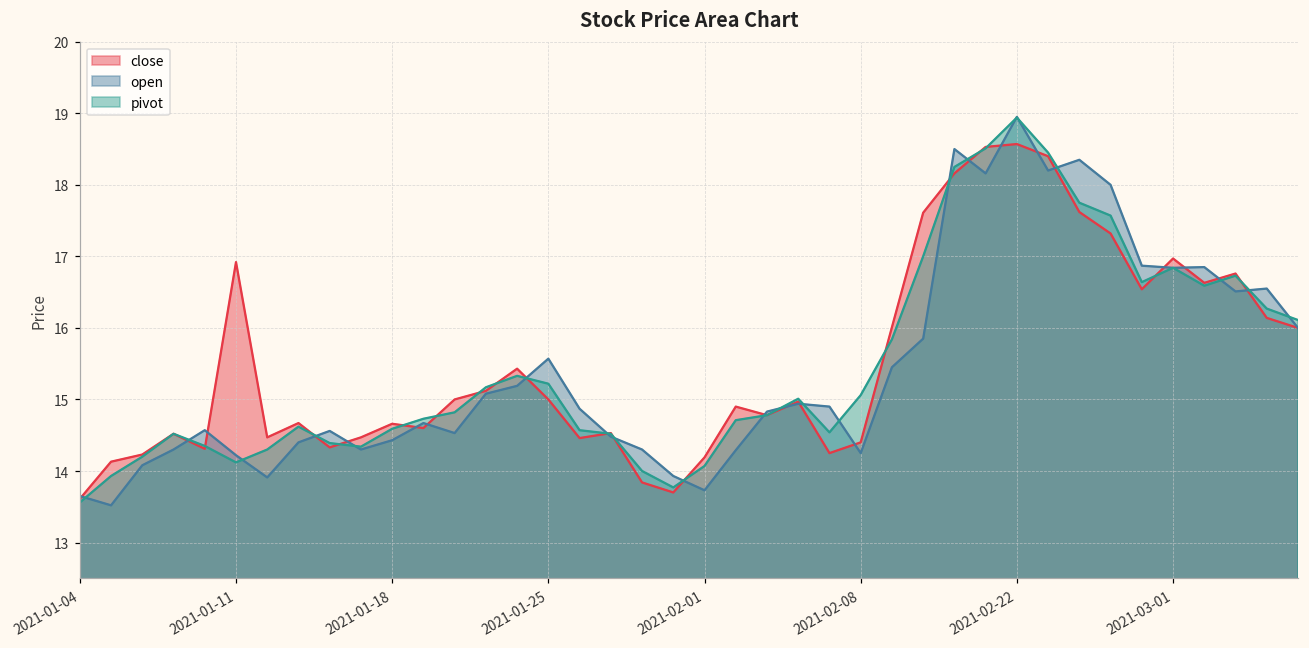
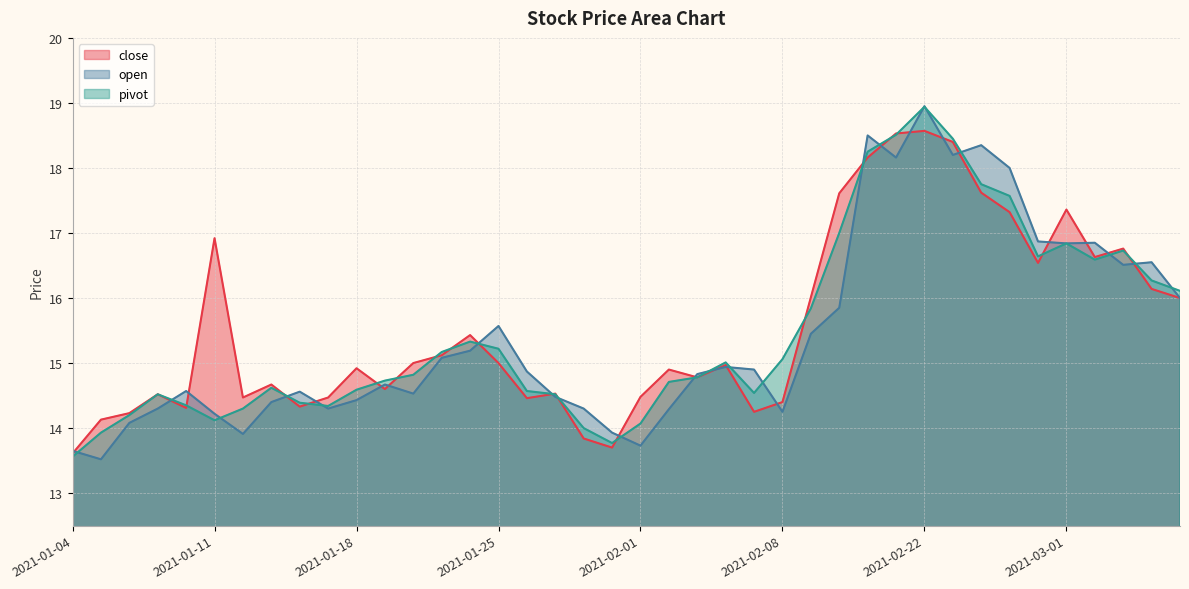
  {
    "close": {
      "2021-01-04": 13.6,
      "2021-01-11": 16.9,
-     "2021-01-18": 14.7,
+     "2021-01-18": 14.9,
      "2021-01-25": 15.0,
-     "2021-02-01": 14.2,
+     "2021-02-01": 14.5,
      "2021-02-08": 14.4,
      "2021-02-22": 18.6,
-     "2021-03-01": 17.0
+     "2021-03-01": 17.4
    }
  }
